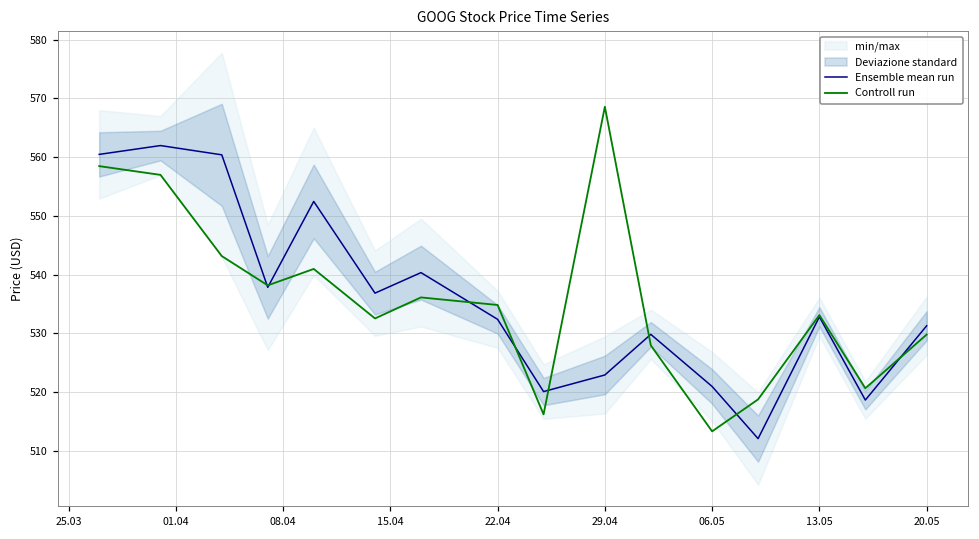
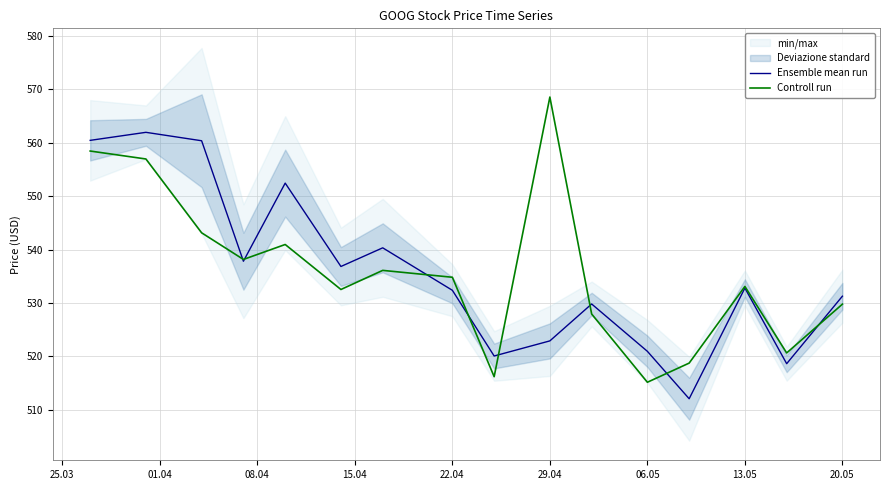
  {
    "Ensemble mean run": {
      "22.04": 532,
      "29.04": 523,
      "06.05": 521,
      "20.05": 531
    },
    "Controll run": {
      "29.04": 569,
-     "06.05": 513,
+     "06.05": 515,
      "20.05": 530
    }
  }
